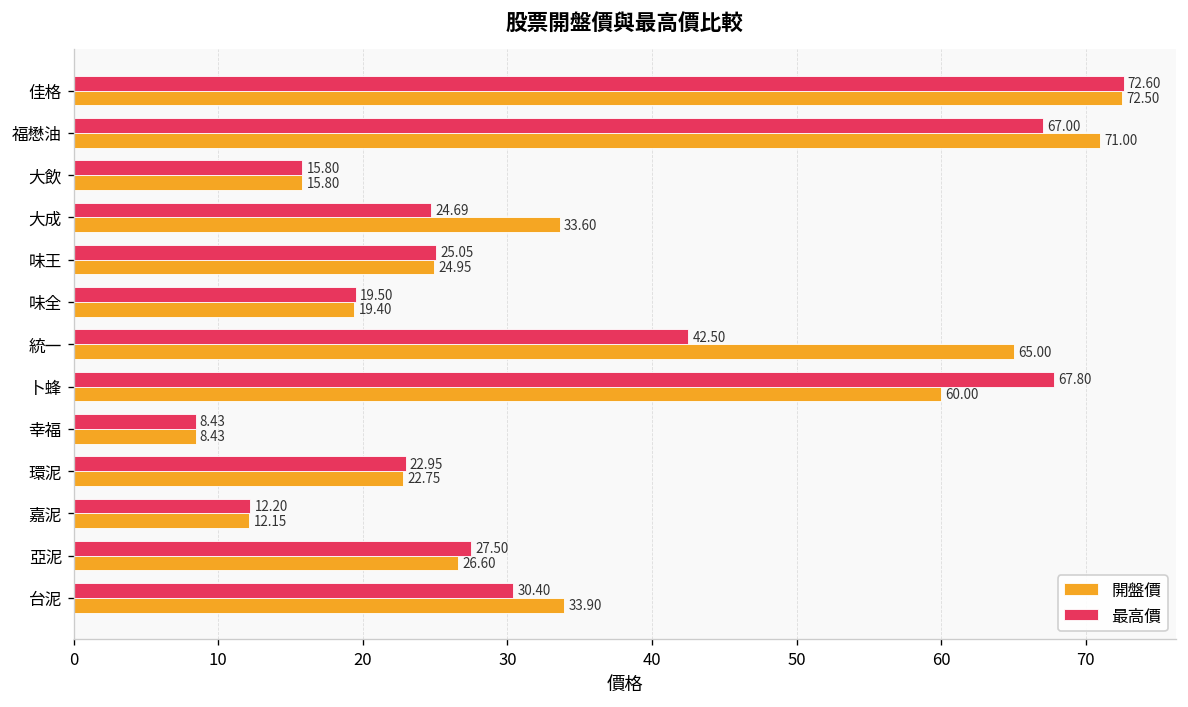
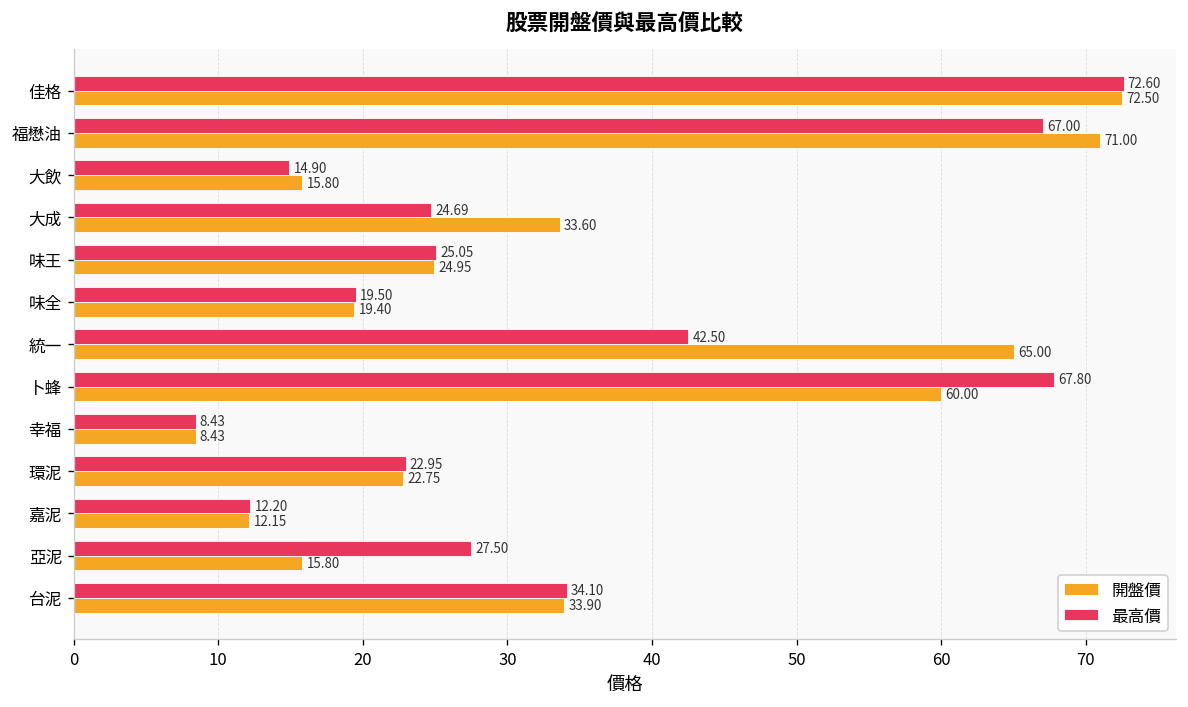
  {
    "開盤價": {
      "佳格": 72.50,
      "福懋油": 71.00,
      "大飲": 15.80,
      "大成": 33.60,
      "味王": 24.95,
      "味全": 19.40,
      "統一": 65.00,
      "卜蜂": 60.00,
      "幸福": 8.43,
      "環泥": 22.75,
      "嘉泥": 12.15,
-     "亞泥": 26.60,
+     "亞泥": 15.80,
      "台泥": 33.90
    },
    "最高價": {
      "佳格": 72.60,
      "福懋油": 67.00,
-     "大飲": 15.80,
+     "大飲": 14.90,
      "大成": 24.69,
      "味王": 25.05,
      "味全": 19.50,
      "統一": 42.50,
      "卜蜂": 67.80,
      "幸福": 8.43,
      "環泥": 22.95,
      "嘉泥": 12.20,
      "亞泥": 27.50,
-     "台泥": 30.40
+     "台泥": 34.10
    }
  }
